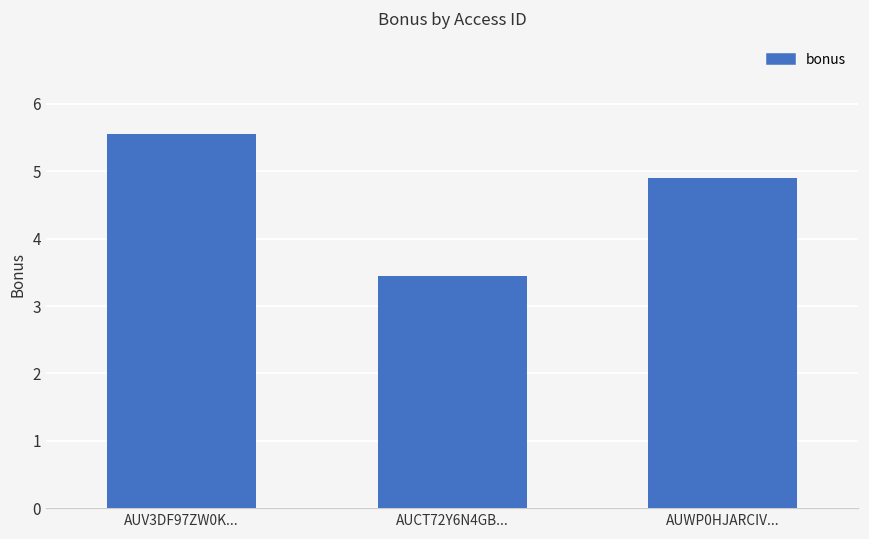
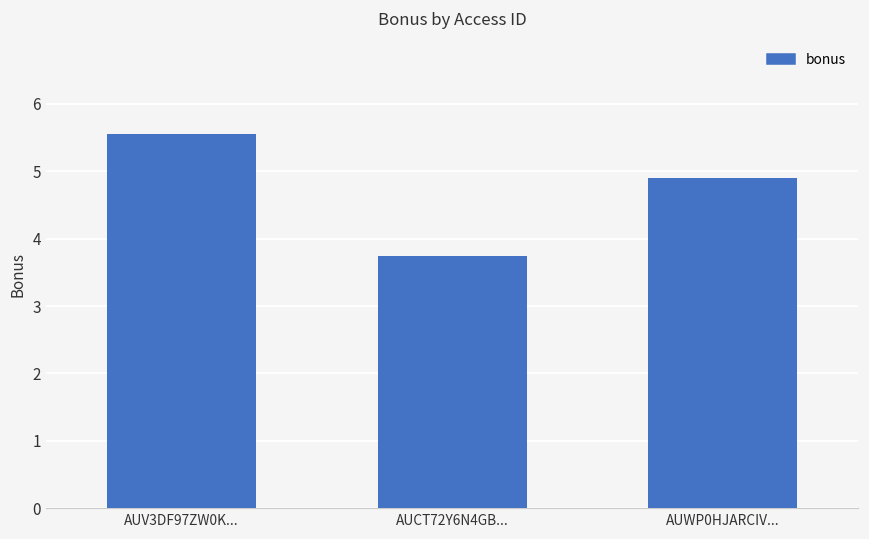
  {
    "AUV3DF97ZW0K...": 5.6,
-   "AUCT72Y6N4GB...": 3.5,
+   "AUCT72Y6N4GB...": 3.7,
    "AUWP0HJARCIV...": 4.9
  }
